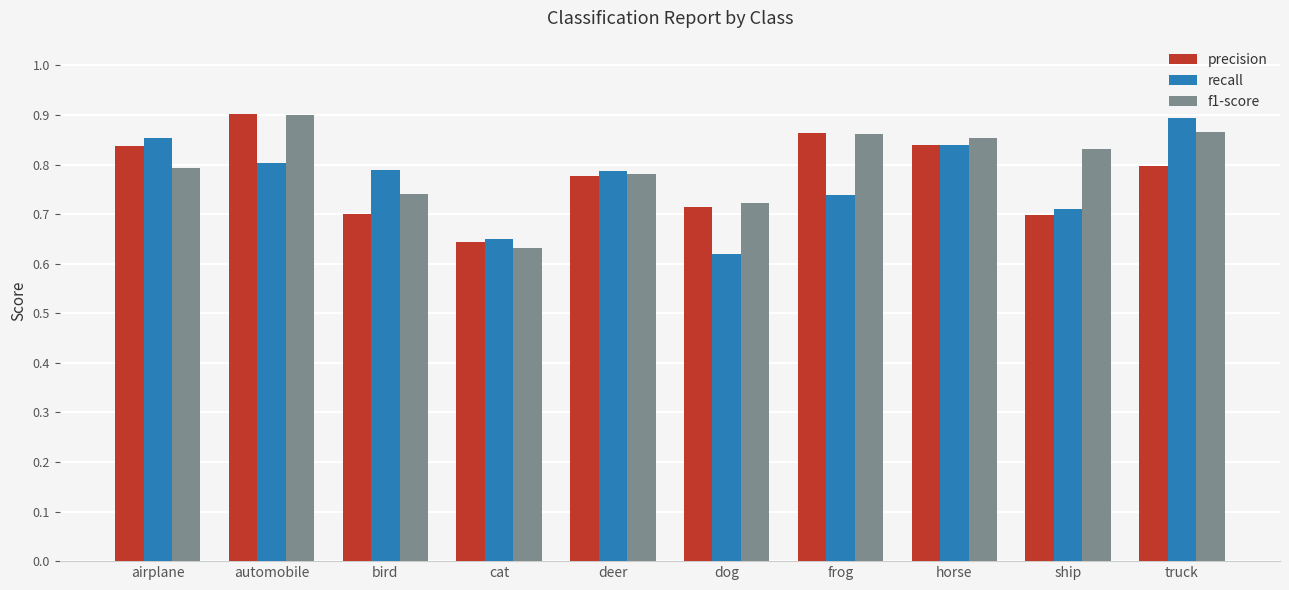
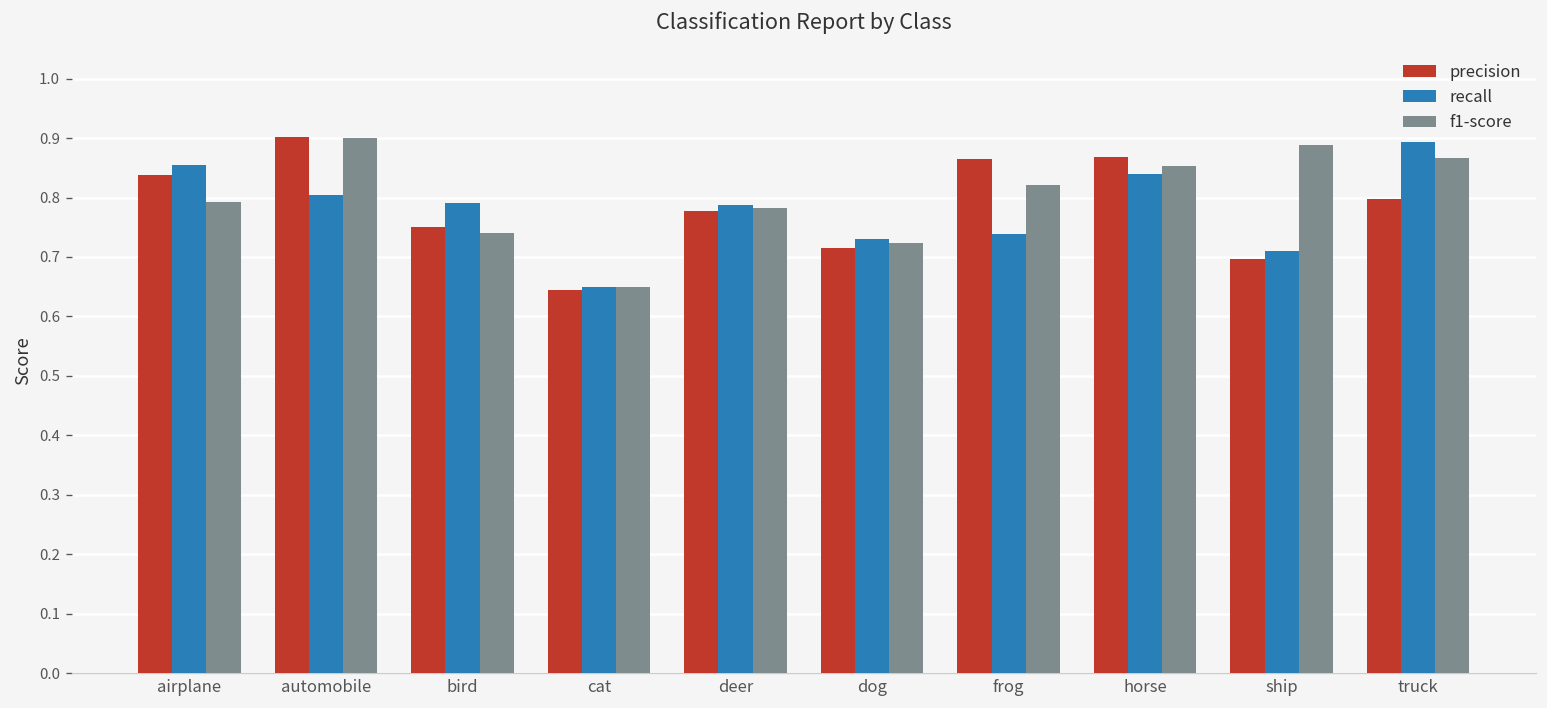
  {
    "precision": {
      "airplane": 0.84,
      "automobile": 0.90,
-     "bird": 0.70,
+     "bird": 0.75,
      "cat": 0.64,
      "deer": 0.78,
      "dog": 0.72,
      "frog": 0.86,
-     "horse": 0.84,
+     "horse": 0.87,
      "ship": 0.70,
      "truck": 0.80
    },
    "recall": {
      "airplane": 0.85,
      "automobile": 0.80,
      "bird": 0.79,
      "cat": 0.65,
      "deer": 0.79,
-     "dog": 0.62,
+     "dog": 0.73,
      "frog": 0.74,
      "horse": 0.84,
      "ship": 0.71,
      "truck": 0.89
    },
    "f1-score": {
      "airplane": 0.79,
      "automobile": 0.90,
      "bird": 0.74,
-     "cat": 0.63,
+     "cat": 0.65,
      "deer": 0.78,
      "dog": 0.72,
-     "frog": 0.86,
+     "frog": 0.82,
      "horse": 0.85,
-     "ship": 0.83,
+     "ship": 0.89,
      "truck": 0.87
    }
  }
